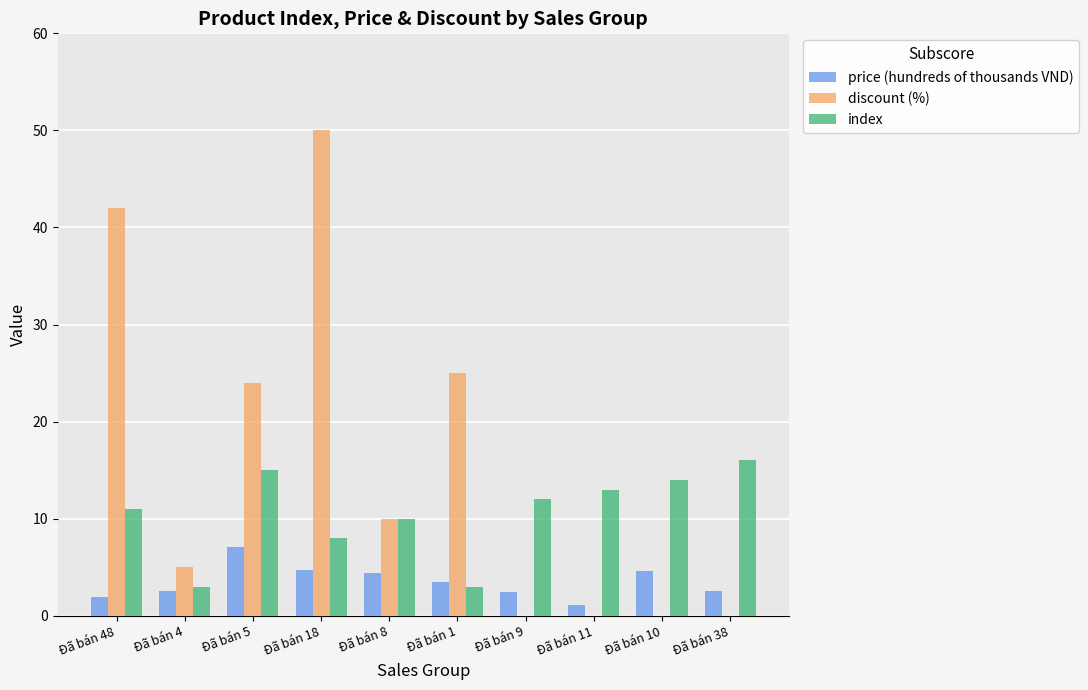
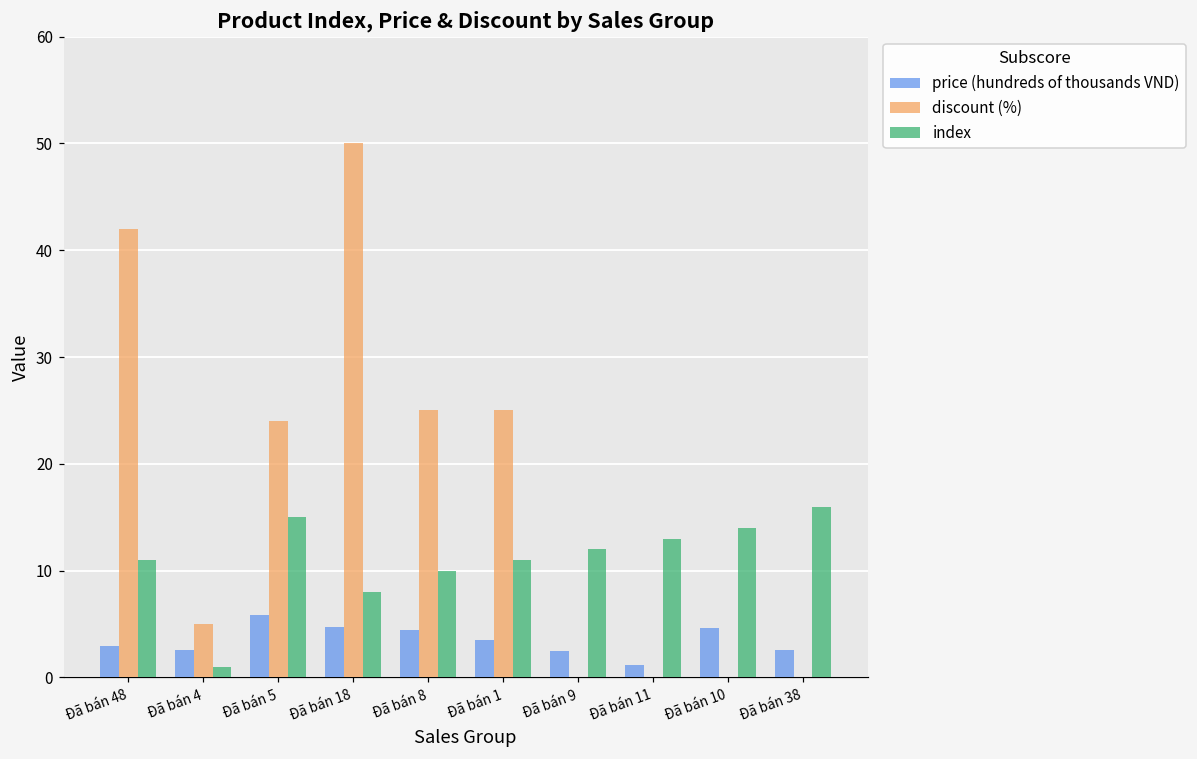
  {
    "price (hundreds of thousands VND)": {
-     "Đã bán 48": 2,
+     "Đã bán 48": 3,
      "Đã bán 4": 3,
-     "Đã bán 5": 7,
+     "Đã bán 5": 6,
      "Đã bán 18": 5,
      "Đã bán 8": 4,
      "Đã bán 1": 4,
      "Đã bán 9": 2,
      "Đã bán 11": 1,
      "Đã bán 10": 5,
      "Đã bán 38": 3
    },
    "discount (%)": {
      "Đã bán 48": 42,
      "Đã bán 4": 5,
      "Đã bán 5": 24,
      "Đã bán 18": 50,
-     "Đã bán 8": 10,
+     "Đã bán 8": 25,
      "Đã bán 1": 25,
      "Đã bán 9": 0,
      "Đã bán 11": 0,
      "Đã bán 10": 0,
      "Đã bán 38": 0
    },
    "index": {
      "Đã bán 48": 11,
-     "Đã bán 4": 3,
+     "Đã bán 4": 1,
      "Đã bán 5": 15,
      "Đã bán 18": 8,
      "Đã bán 8": 10,
-     "Đã bán 1": 3,
+     "Đã bán 1": 11,
      "Đã bán 9": 12,
      "Đã bán 11": 13,
      "Đã bán 10": 14,
      "Đã bán 38": 16
    }
  }
